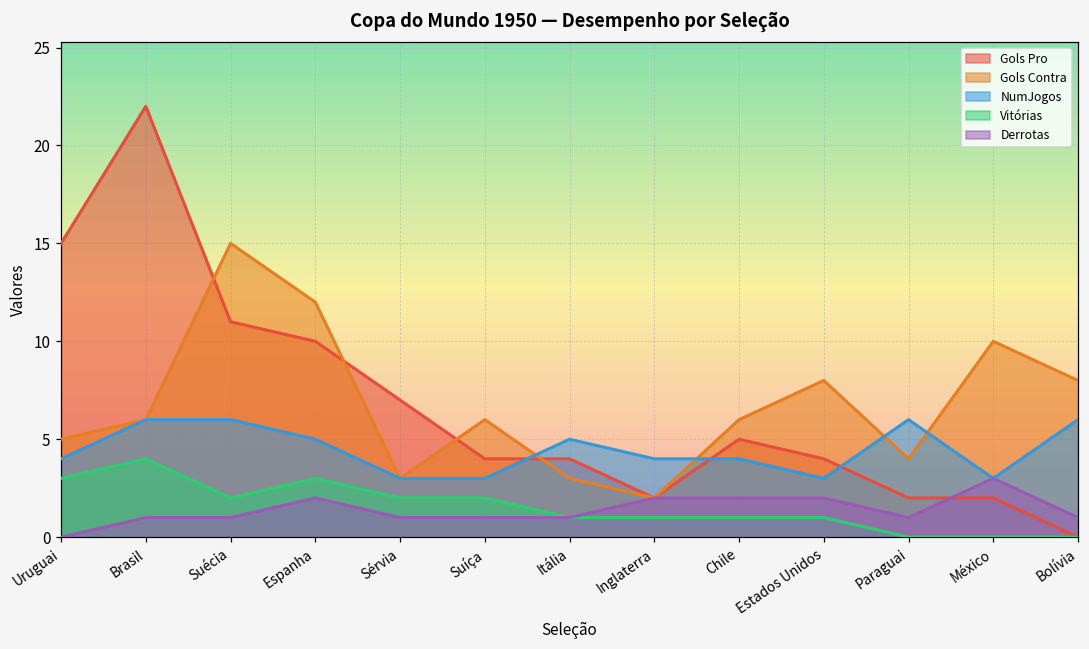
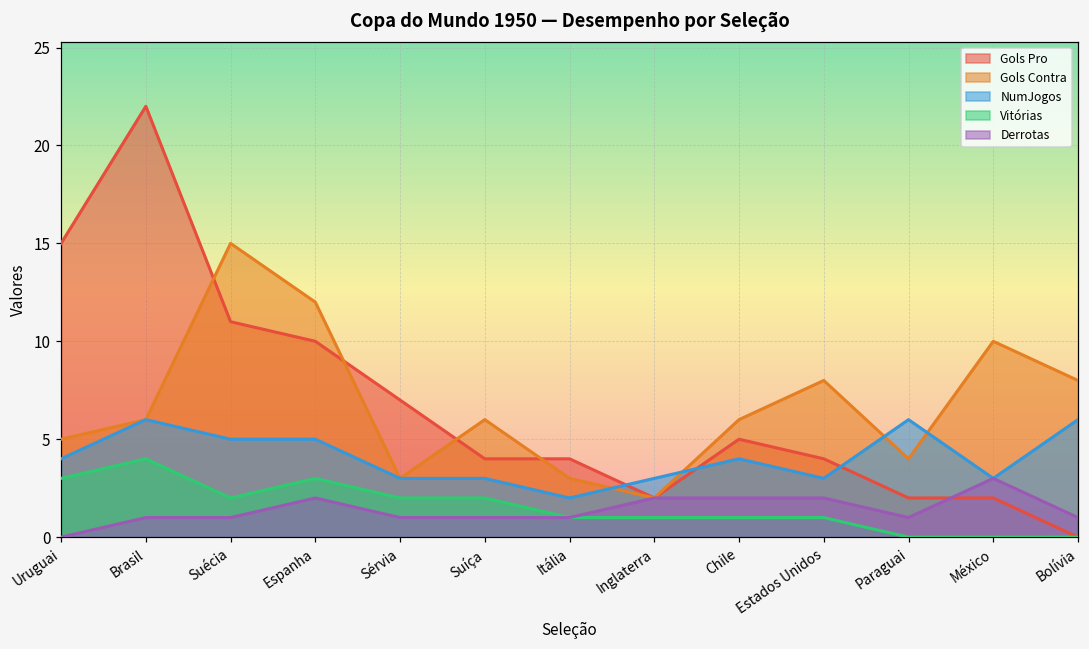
  {
    "NumJogos": {
      "Uruguai": 4,
-     "Suécia": 6,
+     "Suécia": 5,
      "Espanha": 5,
      "Suíça": 3,
-     "Itália": 5,
-     "Inglaterra": 4,
+     "Itália": 2,
+     "Inglaterra": 3,
      "Chile": 4,
      "Estados Unidos": 3,
      "Paraguai": 6,
      "Bolívia": 6
    },
    "Vitórias": {
      "Uruguai": 3,
      "Brasil": 4,
      "Suécia": 2,
      "Espanha": 3,
      "Sérvia": 2,
      "Suíça": 2,
      "Inglaterra": 1,
      "Chile": 1,
      "Estados Unidos": 1,
      "Paraguai": 0,
      "México": 0
    },
    "Derrotas": {
      "Uruguai": 0,
      "Brasil": 1,
      "Suécia": 1,
      "Espanha": 2,
      "Sérvia": 1,
      "Suíça": 1,
      "Chile": 2,
      "Estados Unidos": 2,
      "Paraguai": 1,
      "Bolívia": 1
    }
  }
